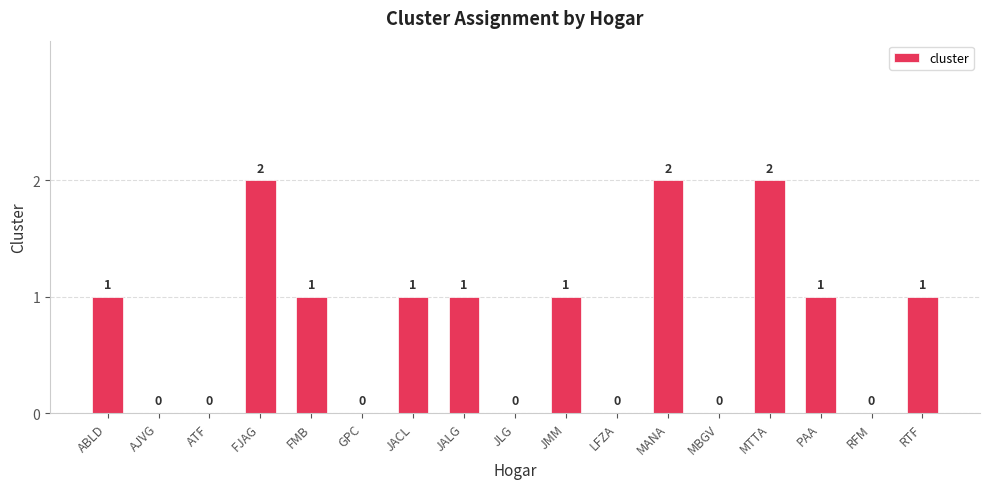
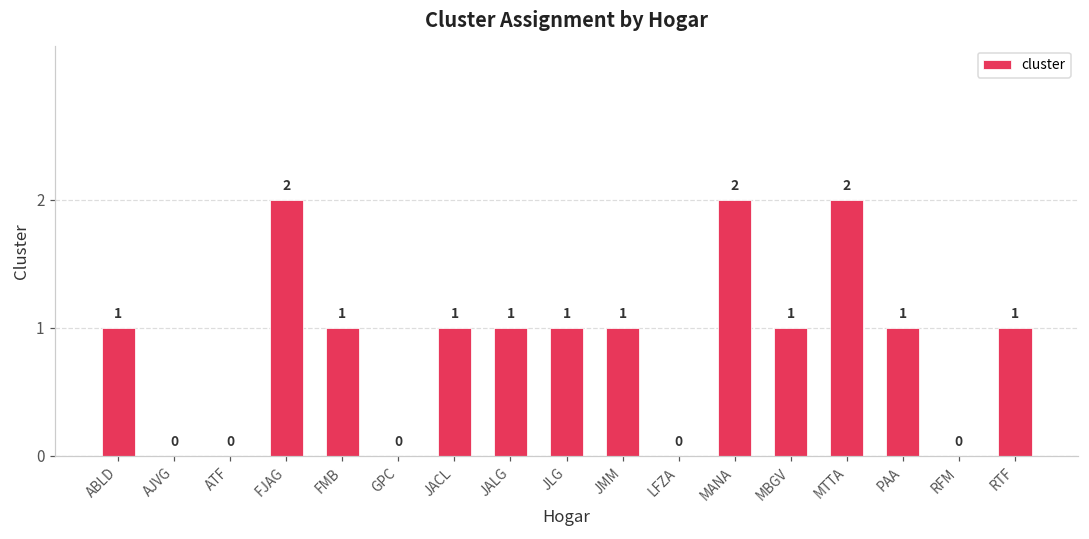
  {
    "ABLD": 1,
    "AJVG": 0,
    "ATF": 0,
    "FJAG": 2,
    "FMB": 1,
    "GPC": 0,
    "JACL": 1,
    "JALG": 1,
-   "JLG": 0,
+   "JLG": 1,
    "JMM": 1,
    "LFZA": 0,
    "MANA": 2,
-   "MBGV": 0,
+   "MBGV": 1,
    "MTTA": 2,
    "PAA": 1,
    "RFM": 0,
    "RTF": 1
  }
